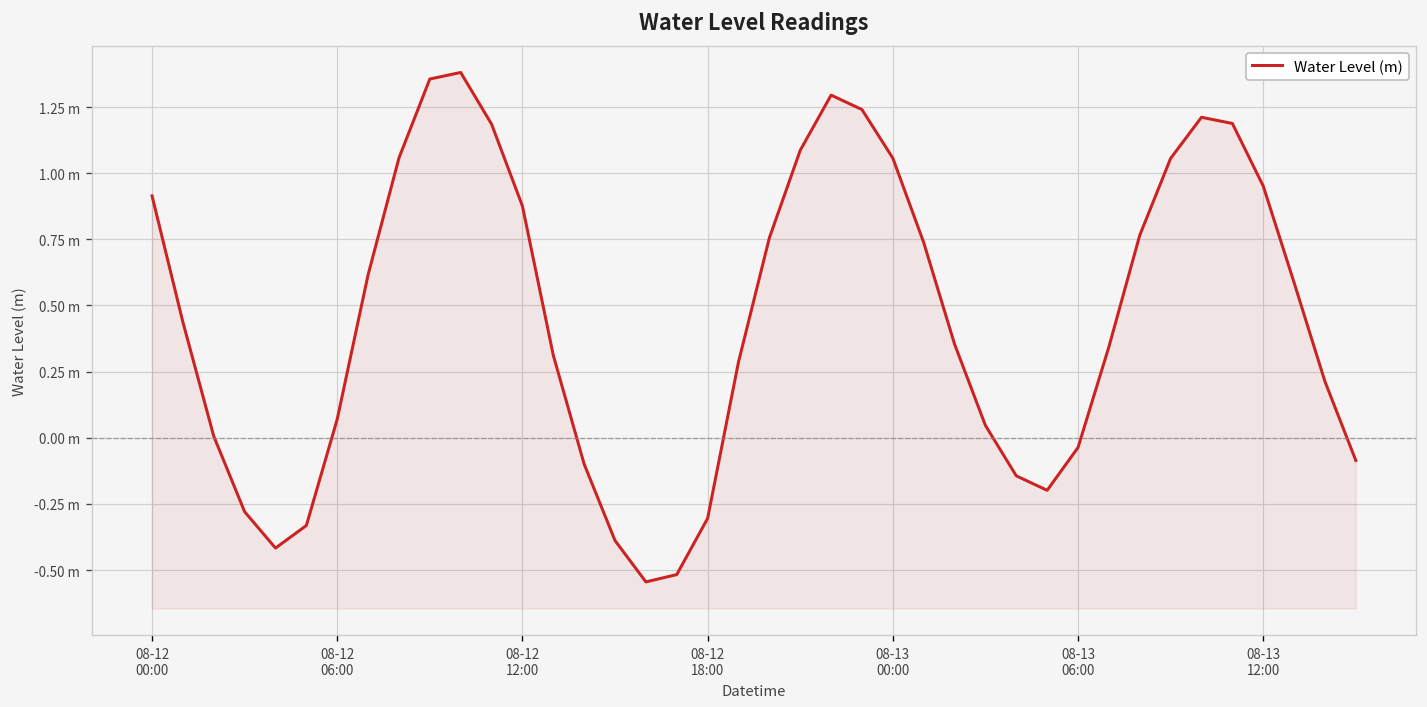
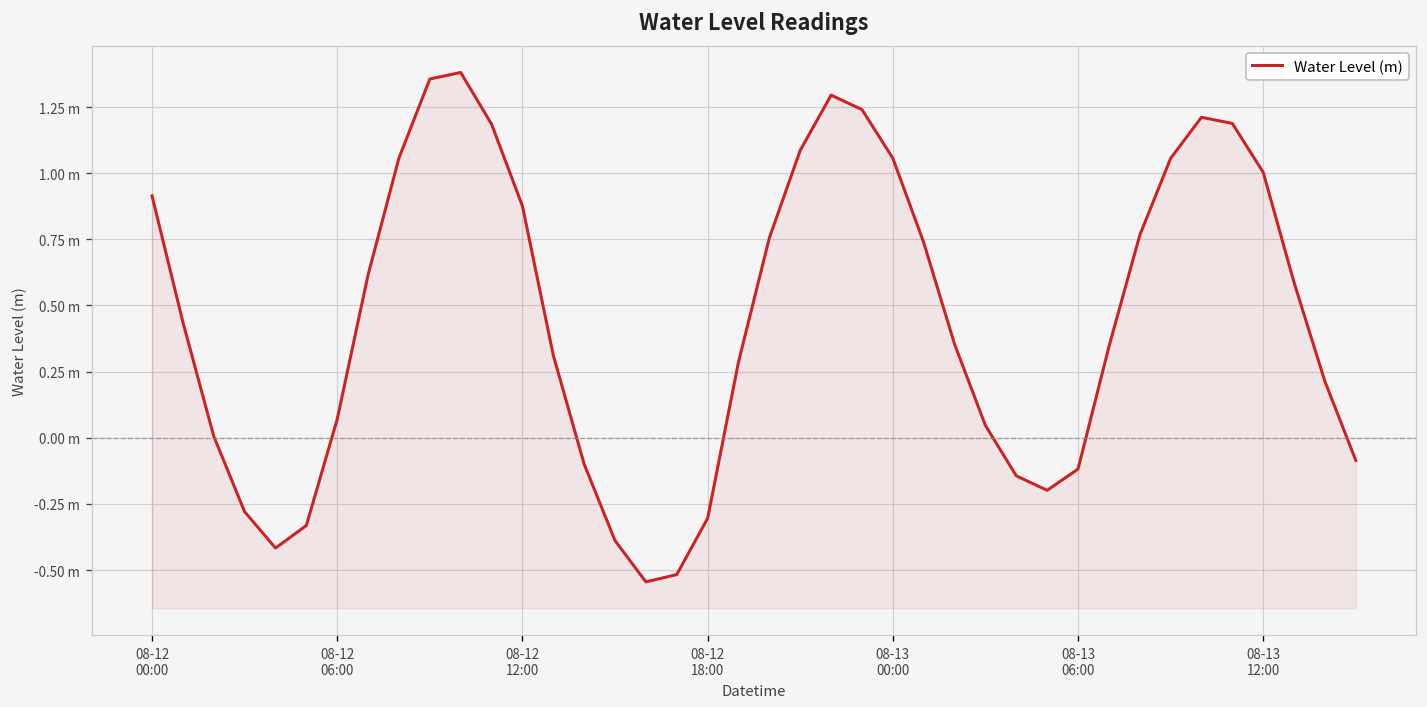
  {
    "08-12 00:00": "0.91 m",
    "08-12 06:00": "0.07 m",
    "08-12 12:00": "0.88 m",
    "08-12 18:00": "-0.30 m",
    "08-13 00:00": "1.06 m",
-   "08-13 06:00": "-0.04 m",
-   "08-13 12:00": "0.95 m"
+   "08-13 06:00": "-0.12 m",
+   "08-13 12:00": "1.00 m"
  }
